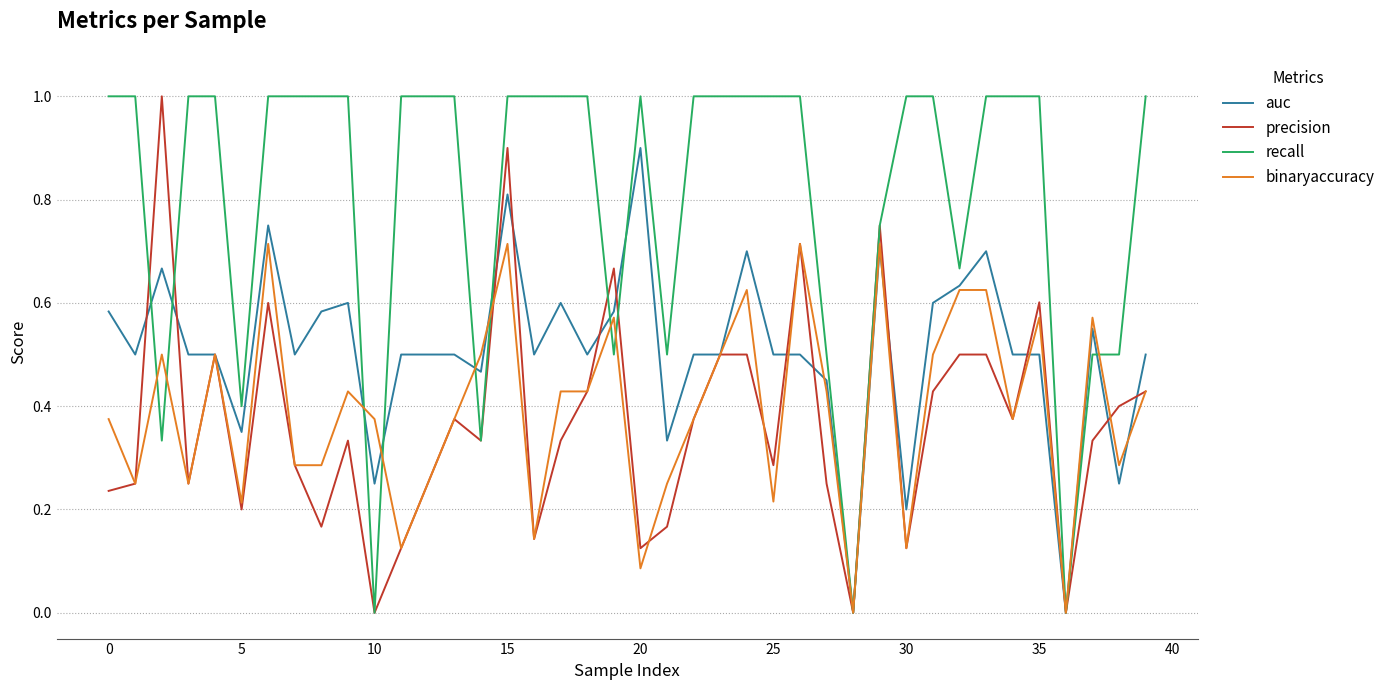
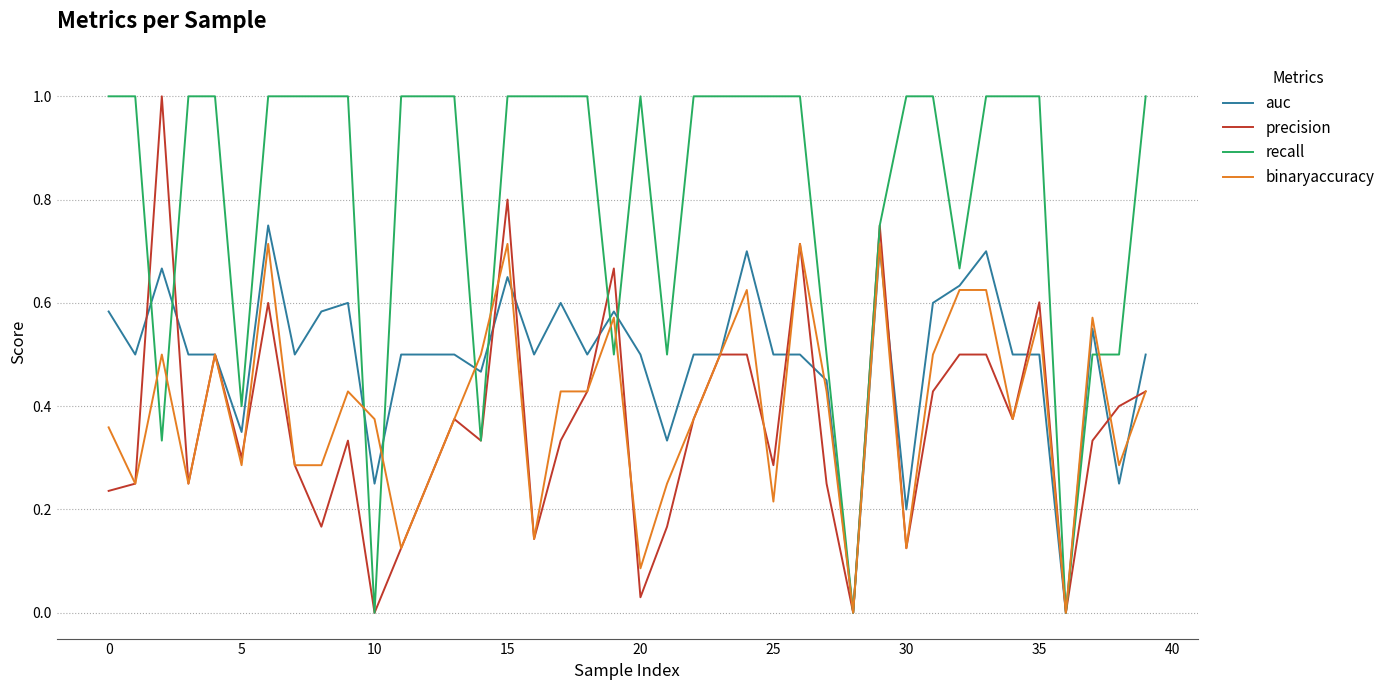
  {
    "auc": {
      "0": 0.58,
      "5": 0.35,
      "10": 0.25,
-     "15": 0.81,
-     "20": 0.9,
+     "15": 0.65,
+     "20": 0.5,
      "25": 0.50,
      "30": 0.20,
      "35": 0.50
    },
    "precision": {
      "0": 0.24,
-     "5": 0.2,
-     "15": 0.9,
-     "20": 0.13,
+     "5": 0.3,
+     "15": 0.8,
+     "20": 0.03,
      "25": 0.29,
      "35": 0.60
    },
    "recall": {
      "0": 1.00,
      "5": 0.40,
      "15": 1.00,
      "20": 1.00,
      "25": 1.00,
      "30": 1.00,
      "35": 1.00
    },
    "binaryaccuracy": {
-     "0": 0.38,
-     "5": 0.21,
+     "0": 0.36,
+     "5": 0.29,
      "10": 0.38,
      "15": 0.71,
      "20": 0.09,
      "25": 0.22,
      "35": 0.57
    }
  }
